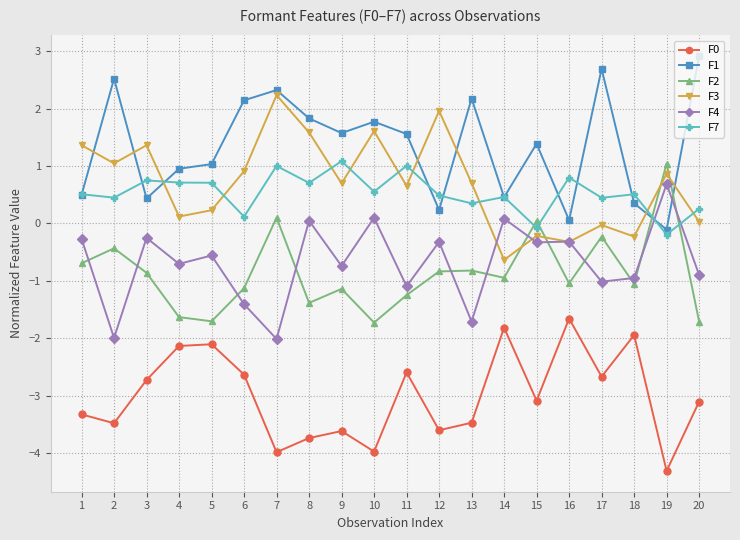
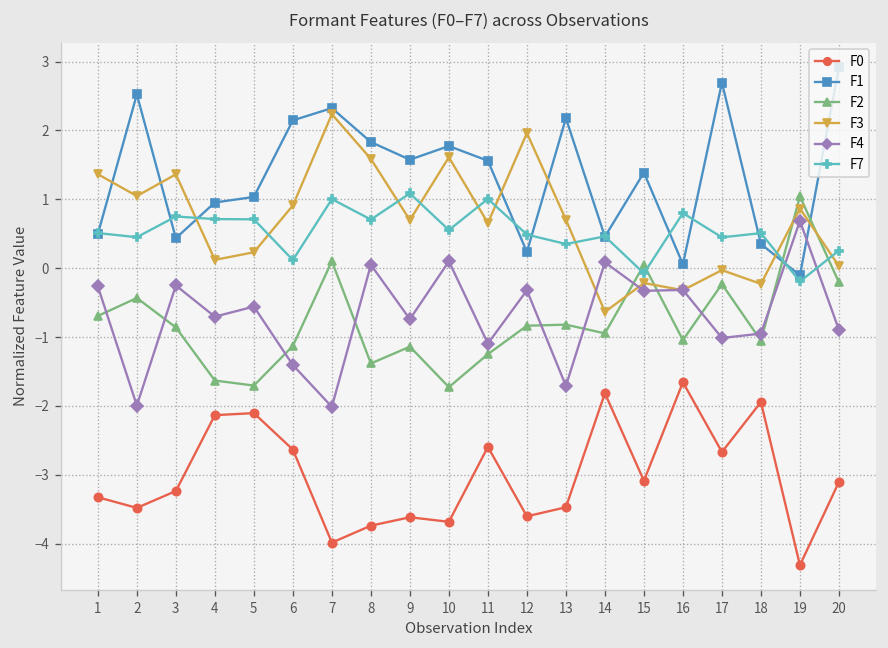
  {
    "F0": {
      "1": -3.3,
      "2": -3.5,
-     "3": -2.7,
+     "3": -3.2,
      "4": -2.1,
      "5": -2.1,
      "6": -2.6,
      "7": -4.0,
      "8": -3.7,
      "9": -3.6,
-     "10": -4.0,
+     "10": -3.7,
      "11": -2.6,
      "12": -3.6,
      "13": -3.5,
      "14": -1.8,
      "15": -3.1,
      "16": -1.7,
      "17": -2.7,
      "18": -1.9,
      "19": -4.3,
      "20": -3.1
    },
    "F2": {
      "1": -0.7,
      "2": -0.4,
      "3": -0.9,
      "4": -1.6,
      "5": -1.7,
      "6": -1.1,
      "7": 0.1,
      "8": -1.4,
      "9": -1.1,
      "10": -1.7,
      "11": -1.2,
      "12": -0.8,
      "13": -0.8,
      "14": -0.9,
      "15": 0.0,
      "16": -1.0,
      "17": -0.2,
      "18": -1.1,
      "19": 1.0,
-     "20": -1.7
+     "20": -0.2
    },
    "F3": {
      "1": 1.4,
      "2": 1.0,
      "3": 1.4,
      "4": 0.1,
      "5": 0.2,
      "6": 0.9,
      "7": 2.2,
      "8": 1.6,
      "9": 0.7,
      "10": 1.6,
      "11": 0.7,
      "12": 2.0,
      "13": 0.7,
      "14": -0.6,
      "15": -0.2,
      "17": 0.0,
      "18": -0.2,
      "19": 0.9,
      "20": 0.0
    },
    "F4": {
      "1": -0.3,
      "2": -2.0,
      "3": -0.3,
      "4": -0.7,
      "5": -0.6,
      "6": -1.4,
      "7": -2.0,
      "8": 0.0,
      "9": -0.7,
      "10": 0.1,
      "11": -1.1,
      "12": -0.3,
      "13": -1.7,
      "14": 0.1,
      "15": -0.3,
      "17": -1.0,
      "18": -1.0,
      "19": 0.7,
      "20": -0.9
    }
  }
